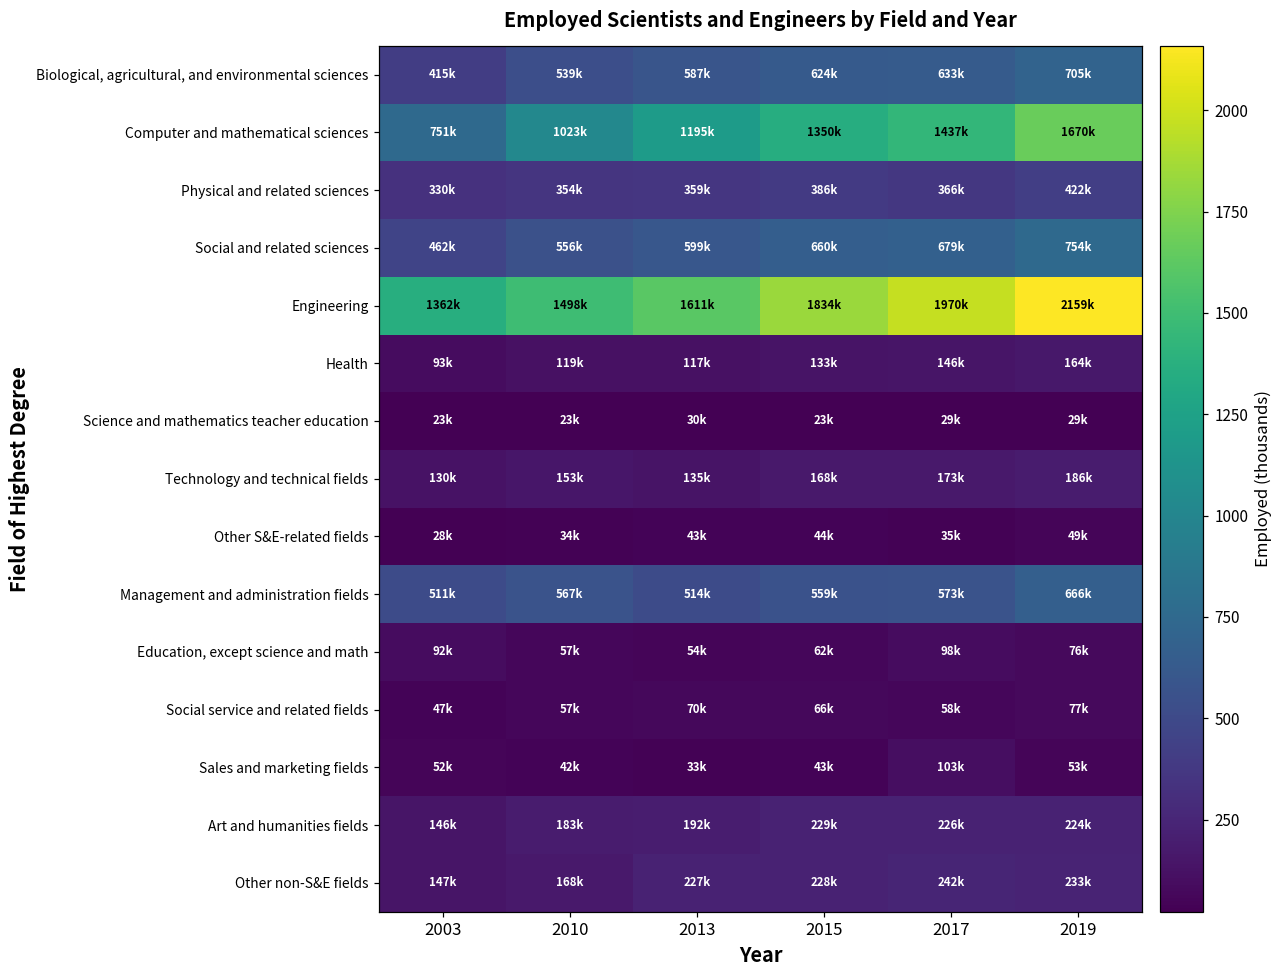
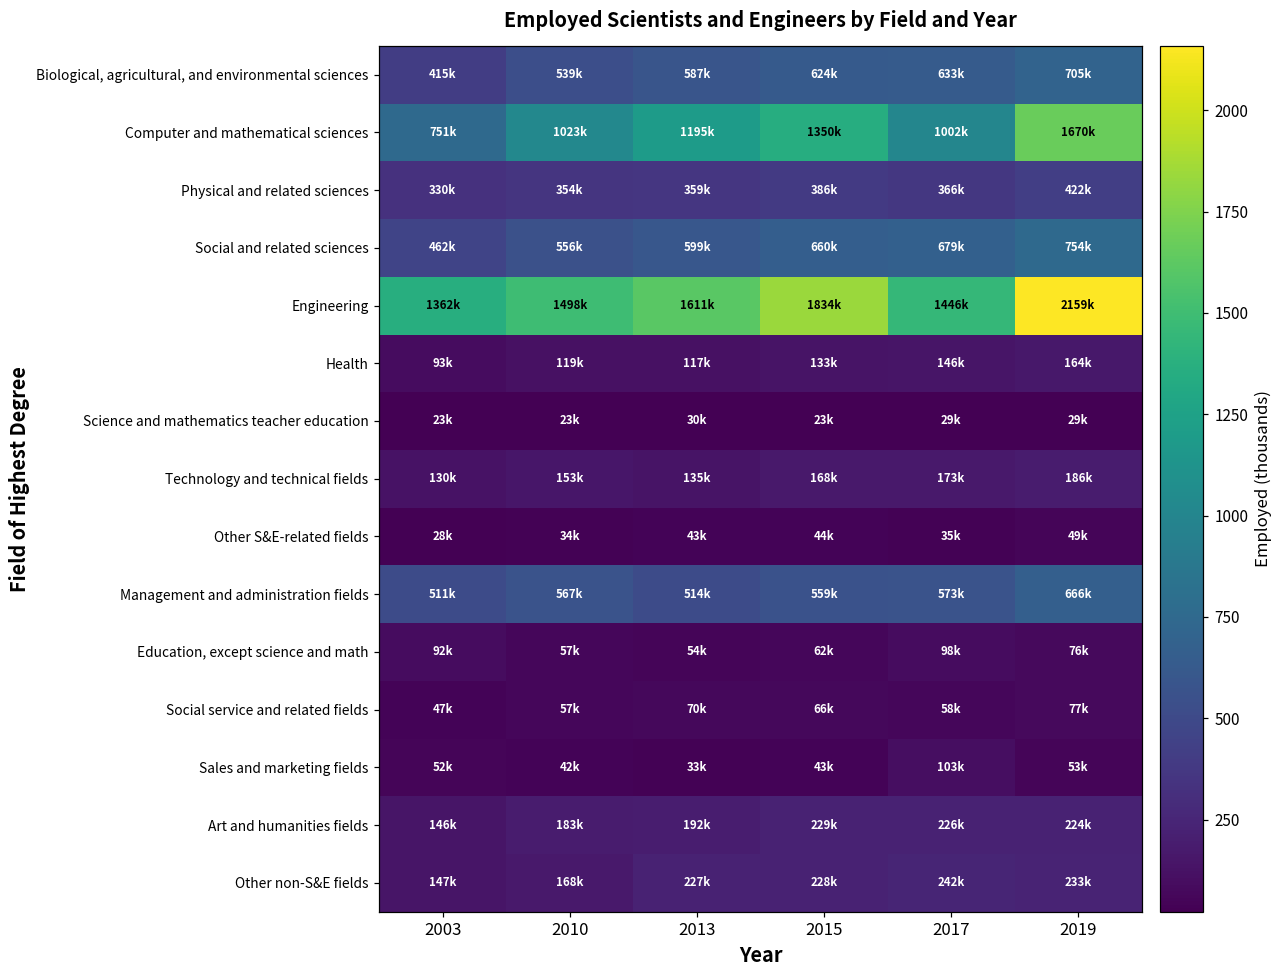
  {
    "Biological, agricultural, and environmental sciences": {
      "2003": "415k",
      "2010": "539k",
      "2013": "587k",
      "2015": "624k",
      "2017": "633k",
      "2019": "705k"
    },
    "Computer and mathematical sciences": {
      "2003": "751k",
      "2010": "1023k",
      "2013": "1195k",
      "2015": "1350k",
-     "2017": "1437k",
+     "2017": "1002k",
      "2019": "1670k"
    },
    "Physical and related sciences": {
      "2003": "330k",
      "2010": "354k",
      "2013": "359k",
      "2015": "386k",
      "2017": "366k",
      "2019": "422k"
    },
    "Social and related sciences": {
      "2003": "462k",
      "2010": "556k",
      "2013": "599k",
      "2015": "660k",
      "2017": "679k",
      "2019": "754k"
    },
    "Engineering": {
      "2003": "1362k",
      "2010": "1498k",
      "2013": "1611k",
      "2015": "1834k",
-     "2017": "1970k",
+     "2017": "1446k",
      "2019": "2159k"
    },
    "Health": {
      "2003": "93k",
      "2010": "119k",
      "2013": "117k",
      "2015": "133k",
      "2017": "146k",
      "2019": "164k"
    },
    "Science and mathematics teacher education": {
      "2003": "23k",
      "2010": "23k",
      "2013": "30k",
      "2015": "23k",
      "2017": "29k",
      "2019": "29k"
    },
    "Technology and technical fields": {
      "2003": "130k",
      "2010": "153k",
      "2013": "135k",
      "2015": "168k",
      "2017": "173k",
      "2019": "186k"
    },
    "Other S&E-related fields": {
      "2003": "28k",
      "2010": "34k",
      "2013": "43k",
      "2015": "44k",
      "2017": "35k",
      "2019": "49k"
    },
    "Management and administration fields": {
      "2003": "511k",
      "2010": "567k",
      "2013": "514k",
      "2015": "559k",
      "2017": "573k",
      "2019": "666k"
    },
    "Education, except science and math": {
      "2003": "92k",
      "2010": "57k",
      "2013": "54k",
      "2015": "62k",
      "2017": "98k",
      "2019": "76k"
    },
    "Social service and related fields": {
      "2003": "47k",
      "2010": "57k",
      "2013": "70k",
      "2015": "66k",
      "2017": "58k",
      "2019": "77k"
    },
    "Sales and marketing fields": {
      "2003": "52k",
      "2010": "42k",
      "2013": "33k",
      "2015": "43k",
      "2017": "103k",
      "2019": "53k"
    },
    "Art and humanities fields": {
      "2003": "146k",
      "2010": "183k",
      "2013": "192k",
      "2015": "229k",
      "2017": "226k",
      "2019": "224k"
    },
    "Other non-S&E fields": {
      "2003": "147k",
      "2010": "168k",
      "2013": "227k",
      "2015": "228k",
      "2017": "242k",
      "2019": "233k"
    }
  }
